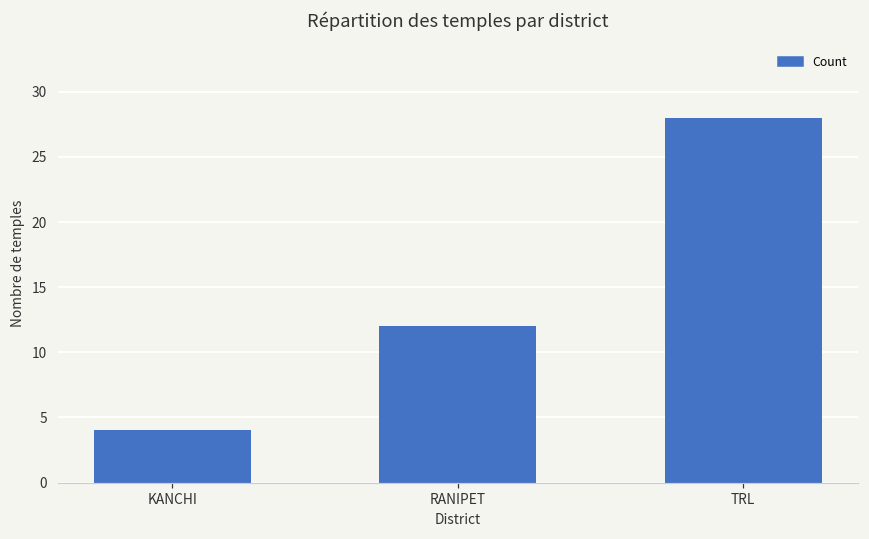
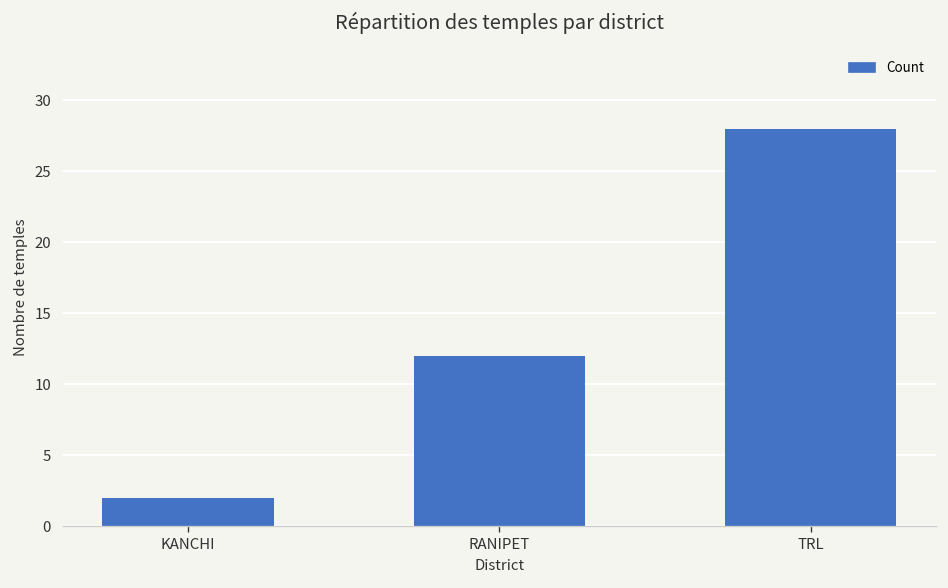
  {
-   "KANCHI": 4,
+   "KANCHI": 2,
    "RANIPET": 12,
    "TRL": 28
  }
